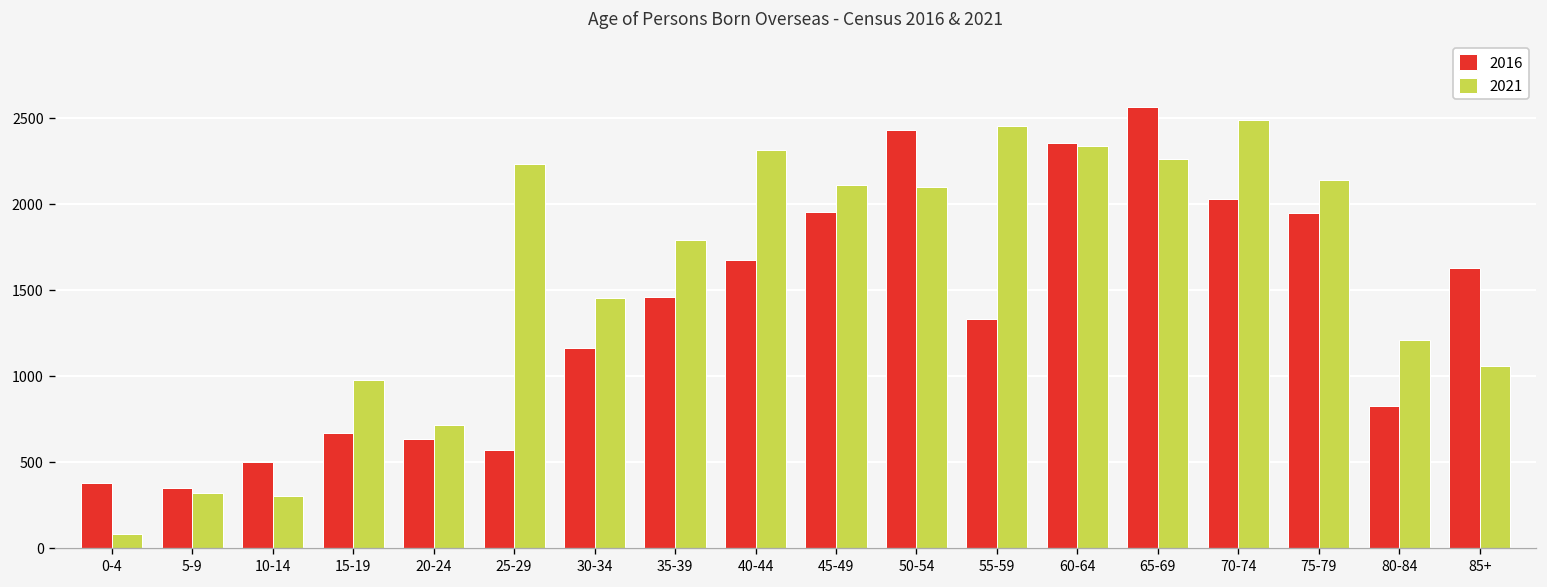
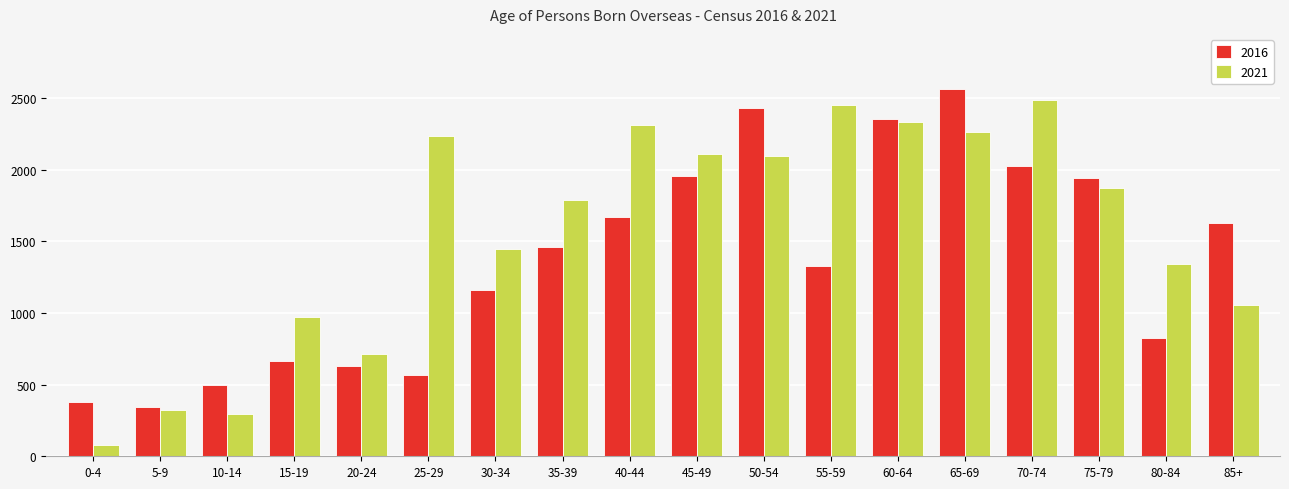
  {
    "2016": {
      "0-4": 380,
      "5-9": 350,
      "10-14": 500,
      "15-19": 670,
      "20-24": 630,
      "25-29": 570,
      "30-34": 1160,
      "35-39": 1460,
      "40-44": 1670,
      "45-49": 1950,
      "50-54": 2430,
      "55-59": 1330,
      "60-64": 2350,
      "65-69": 2560,
      "70-74": 2030,
      "75-79": 1940,
      "80-84": 830,
      "85+": 1630
    },
    "2021": {
      "0-4": 80,
      "5-9": 320,
      "10-14": 300,
      "15-19": 970,
      "20-24": 710,
      "25-29": 2230,
      "30-34": 1450,
      "35-39": 1790,
      "40-44": 2310,
      "45-49": 2110,
      "50-54": 2100,
      "55-59": 2450,
      "60-64": 2330,
      "65-69": 2260,
      "70-74": 2490,
-     "75-79": 2140,
-     "80-84": 1210,
+     "75-79": 1870,
+     "80-84": 1340,
      "85+": 1060
    }
  }
